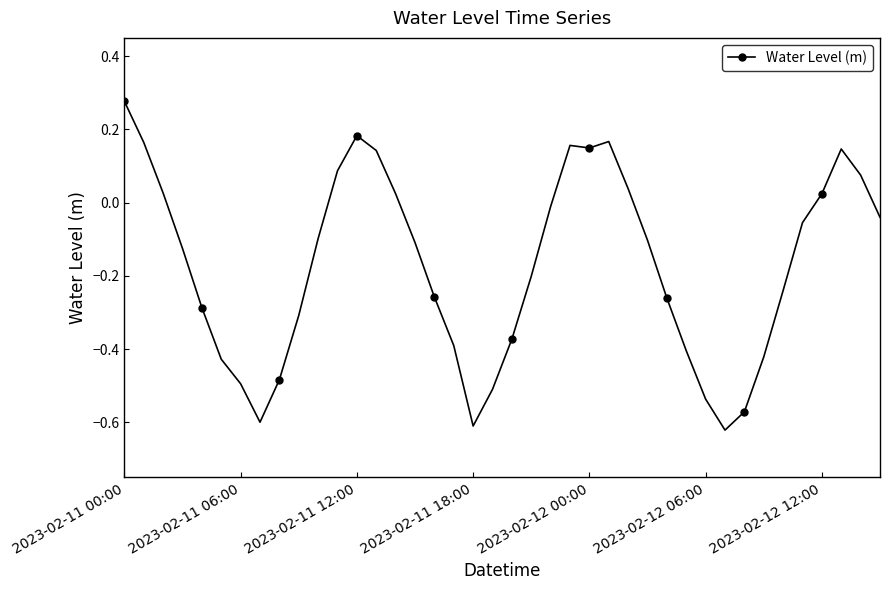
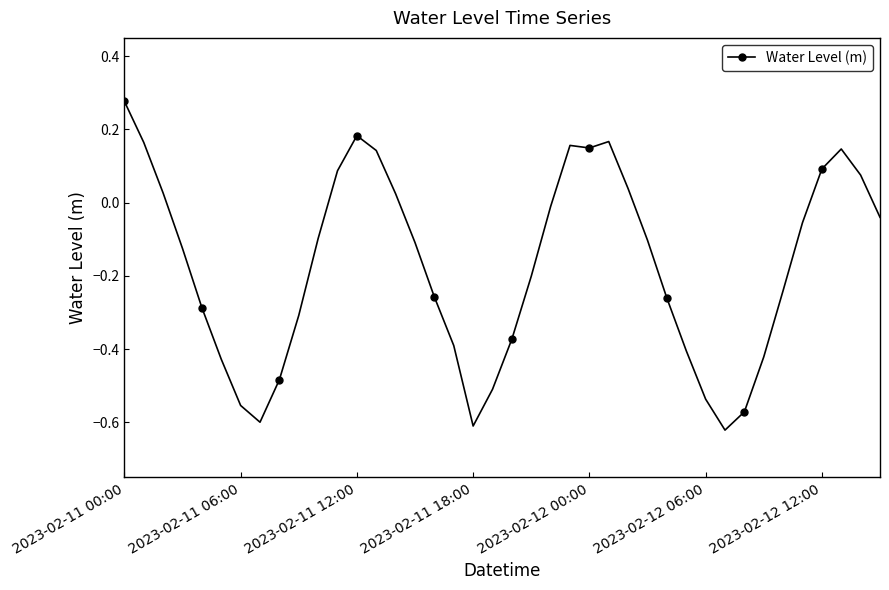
  {
    "2023-02-11 00:00": 0.28,
-   "2023-02-11 06:00": -0.49,
+   "2023-02-11 06:00": -0.55,
    "2023-02-11 12:00": 0.18,
    "2023-02-11 18:00": -0.61,
    "2023-02-12 00:00": 0.15,
    "2023-02-12 06:00": -0.54,
-   "2023-02-12 12:00": 0.02
+   "2023-02-12 12:00": 0.09
  }
